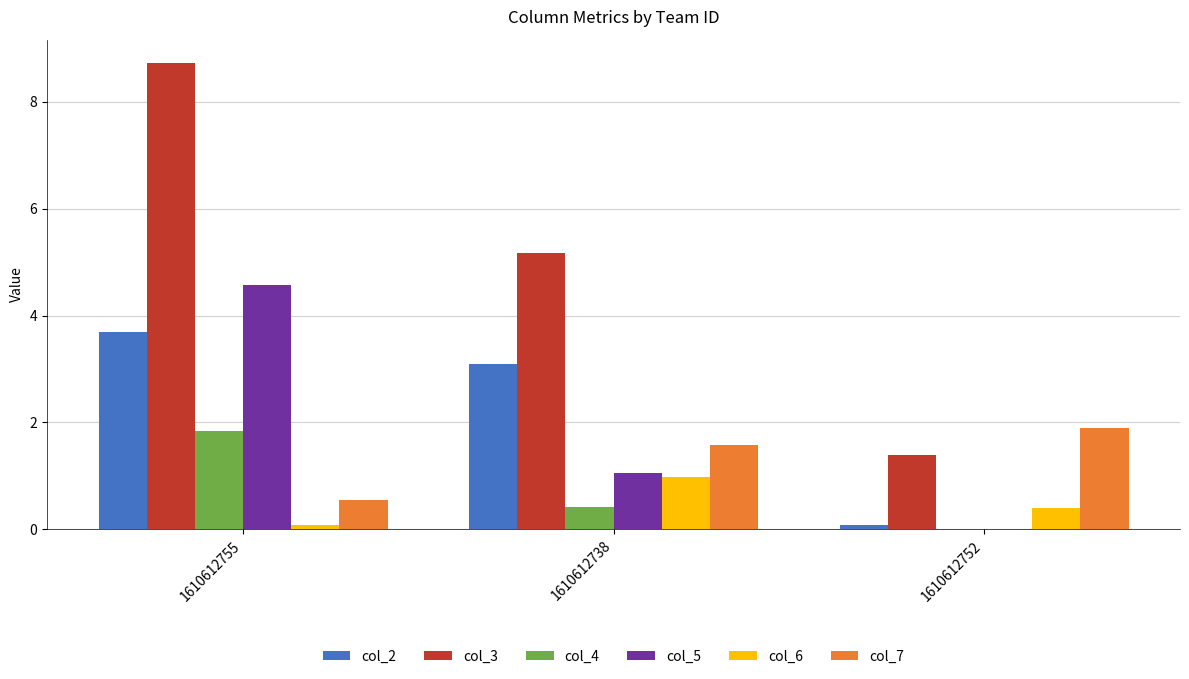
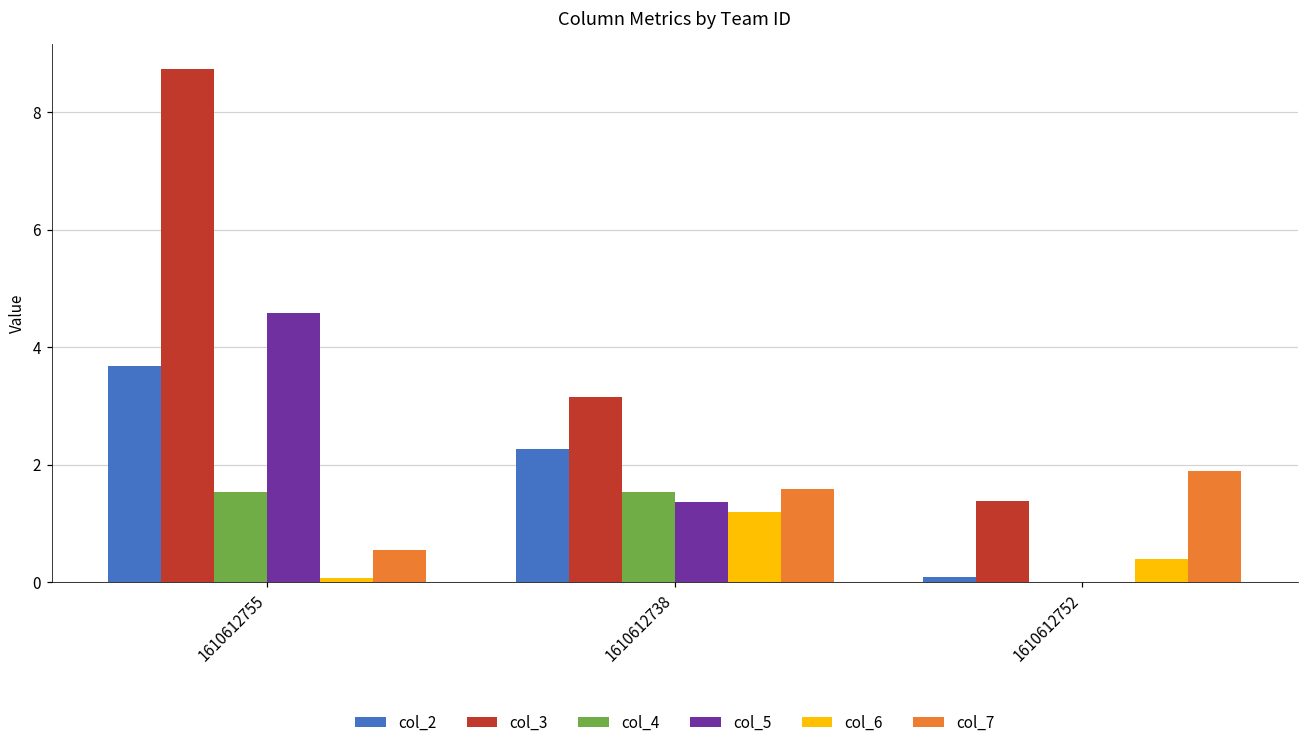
  {
    "col_2": {
      "1610612755": 3.7,
-     "1610612738": 3.1,
+     "1610612738": 2.3,
      "1610612752": 0.1
    },
    "col_3": {
      "1610612755": 8.7,
-     "1610612738": 5.2,
+     "1610612738": 3.1,
      "1610612752": 1.4
    },
    "col_4": {
-     "1610612755": 1.8,
-     "1610612738": 0.4,
+     "1610612755": 1.5,
+     "1610612738": 1.5,
      "1610612752": 0.0
    },
    "col_5": {
      "1610612755": 4.6,
-     "1610612738": 1.0,
+     "1610612738": 1.4,
      "1610612752": 0.0
    },
    "col_6": {
      "1610612755": 0.1,
-     "1610612738": 1.0,
+     "1610612738": 1.2,
      "1610612752": 0.4
    },
    "col_7": {
      "1610612755": 0.5,
      "1610612738": 1.6,
      "1610612752": 1.9
    }
  }
